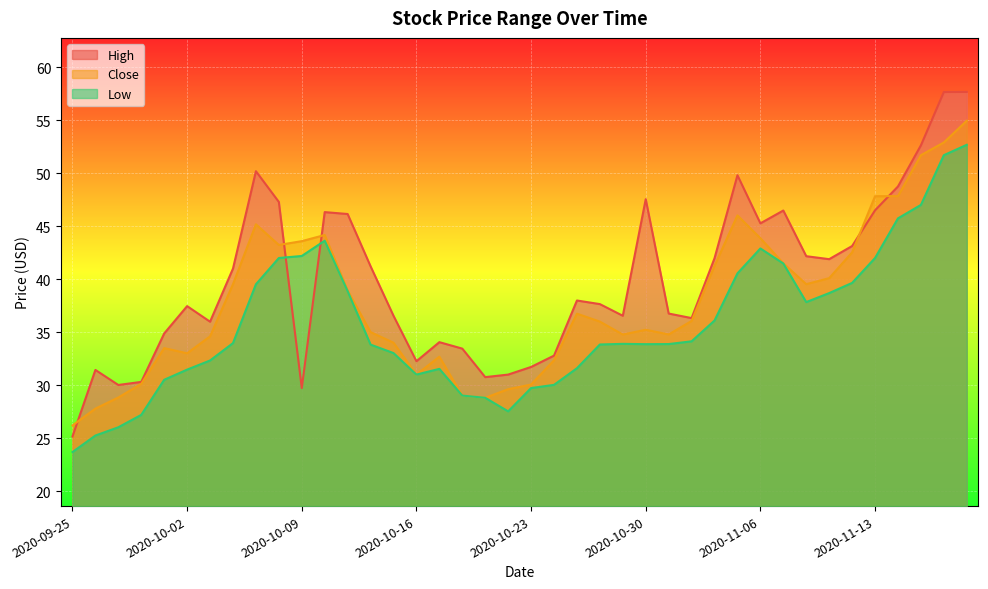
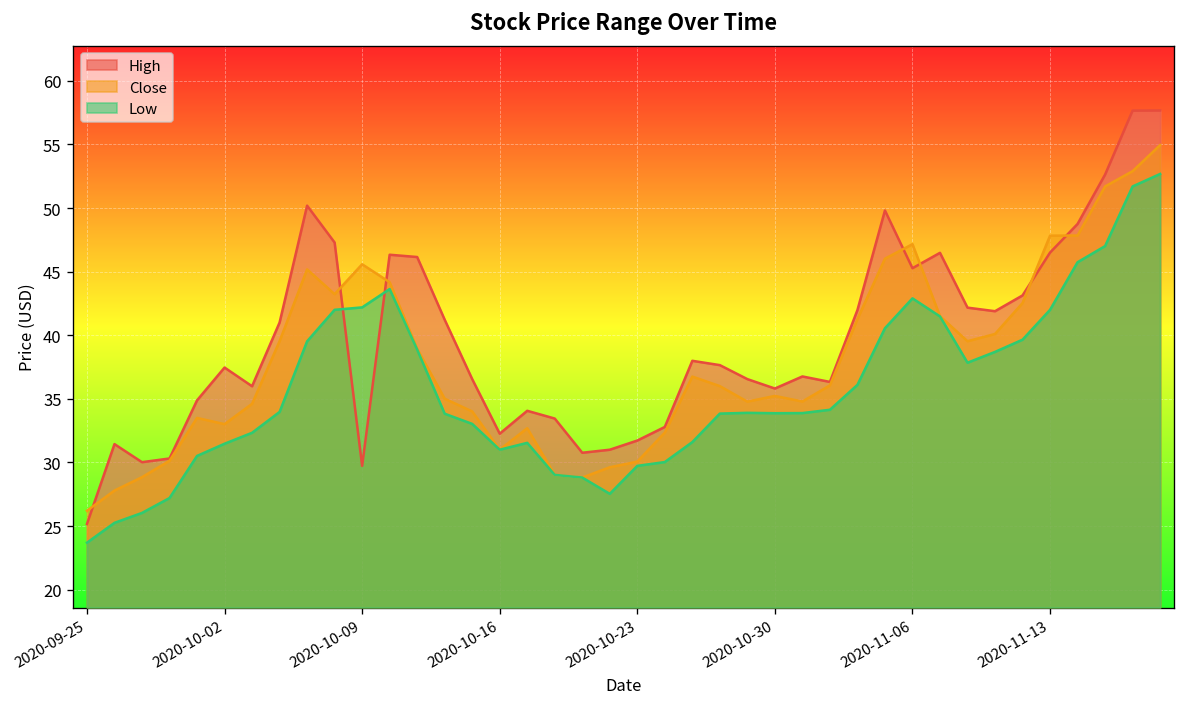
  {
    "High": {
      "2020-10-09": 29.7,
-     "2020-10-30": 47.6
+     "2020-10-30": 35.8
    },
    "Close": {
      "2020-09-25": 26.2,
      "2020-10-02": 33.0,
-     "2020-10-09": 43.6,
+     "2020-10-09": 45.6,
      "2020-10-23": 30.1,
      "2020-10-30": 35.2,
-     "2020-11-06": 43.9,
+     "2020-11-06": 47.2,
      "2020-11-13": 47.8
    },
    "Low": {
      "2020-09-25": 23.7,
      "2020-10-02": 31.5,
      "2020-10-23": 29.7,
      "2020-10-30": 33.9,
      "2020-11-06": 42.9,
      "2020-11-13": 42.0
    }
  }
